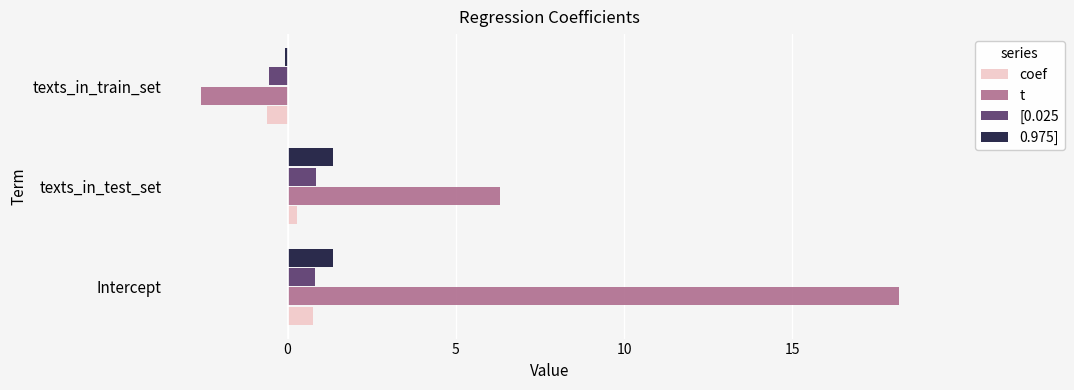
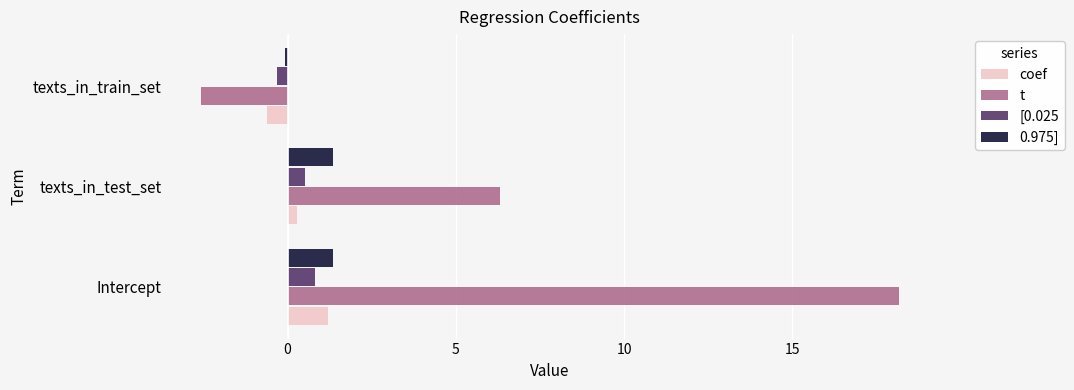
  {
    "coef": {
      "texts_in_train_set": -0.6,
      "texts_in_test_set": 0.3,
-     "Intercept": 0.7
+     "Intercept": 1.2
    },
    "t": {
      "texts_in_train_set": -2.6,
      "texts_in_test_set": 6.3,
      "Intercept": 18.2
    },
    "[0.025": {
-     "texts_in_train_set": -0.5,
-     "texts_in_test_set": 0.8,
+     "texts_in_train_set": -0.3,
+     "texts_in_test_set": 0.5,
      "Intercept": 0.8
    },
    "0.975]": {
      "texts_in_test_set": 1.4,
      "Intercept": 1.3
    }
  }
